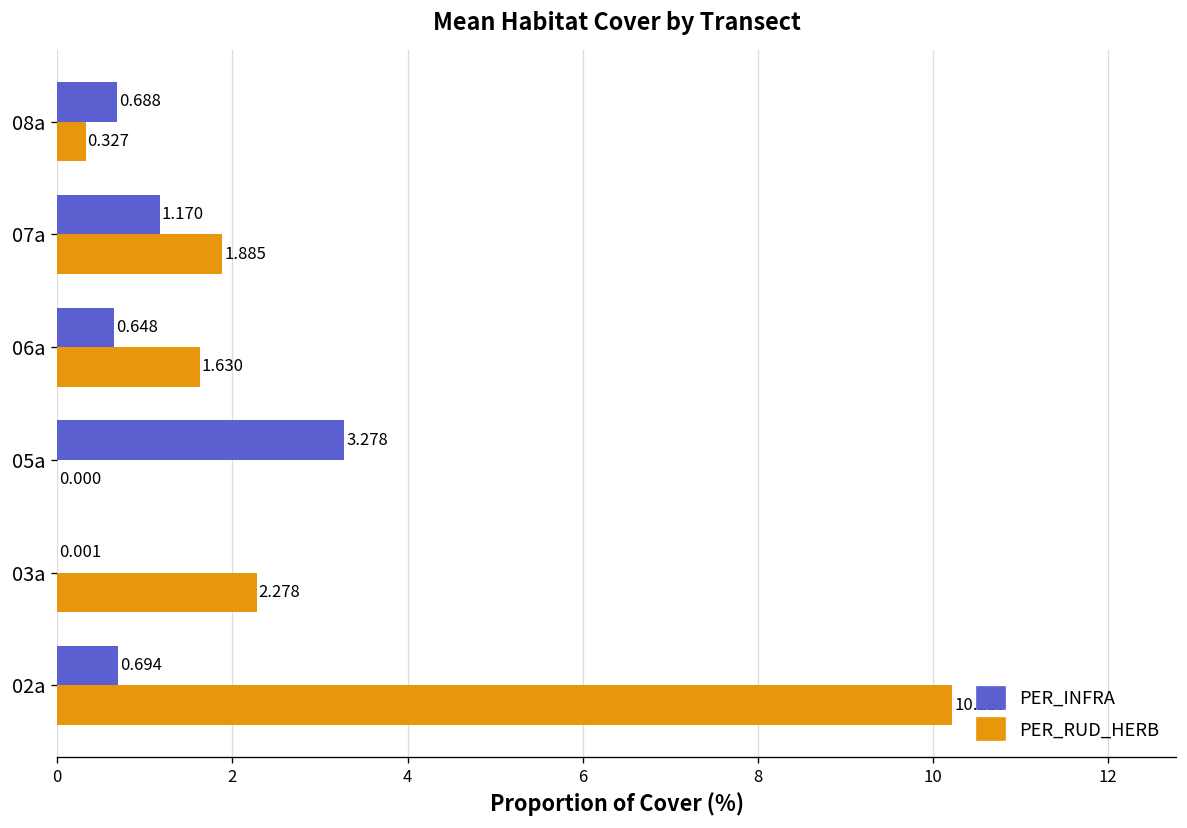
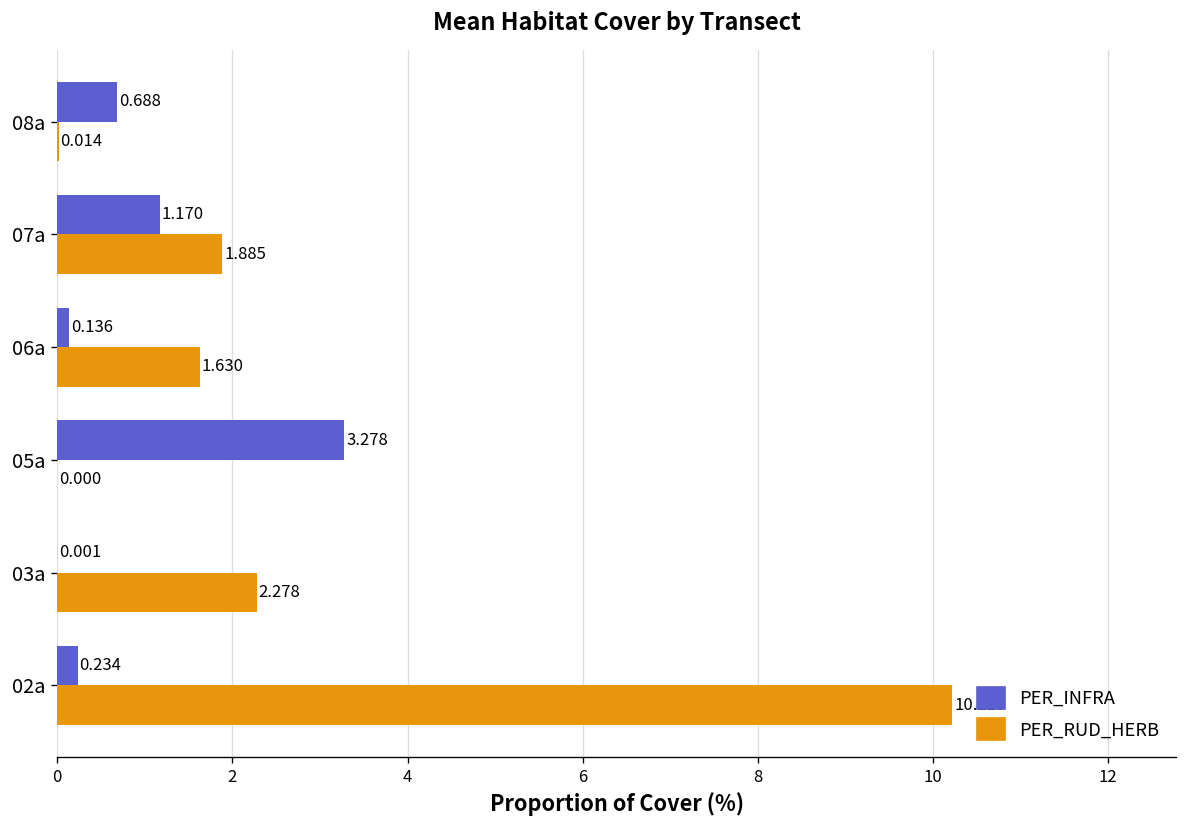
  {
    "PER_INFRA": {
      "08a": 0.688,
      "07a": 1.170,
-     "06a": 0.648,
+     "06a": 0.136,
      "05a": 3.278,
      "03a": 0.001,
-     "02a": 0.694
+     "02a": 0.234
    },
    "PER_RUD_HERB": {
-     "08a": 0.327,
+     "08a": 0.014,
      "07a": 1.885,
      "06a": 1.630,
      "05a": 0.000,
      "03a": 2.278,
      "02a": 10.219
    }
  }
